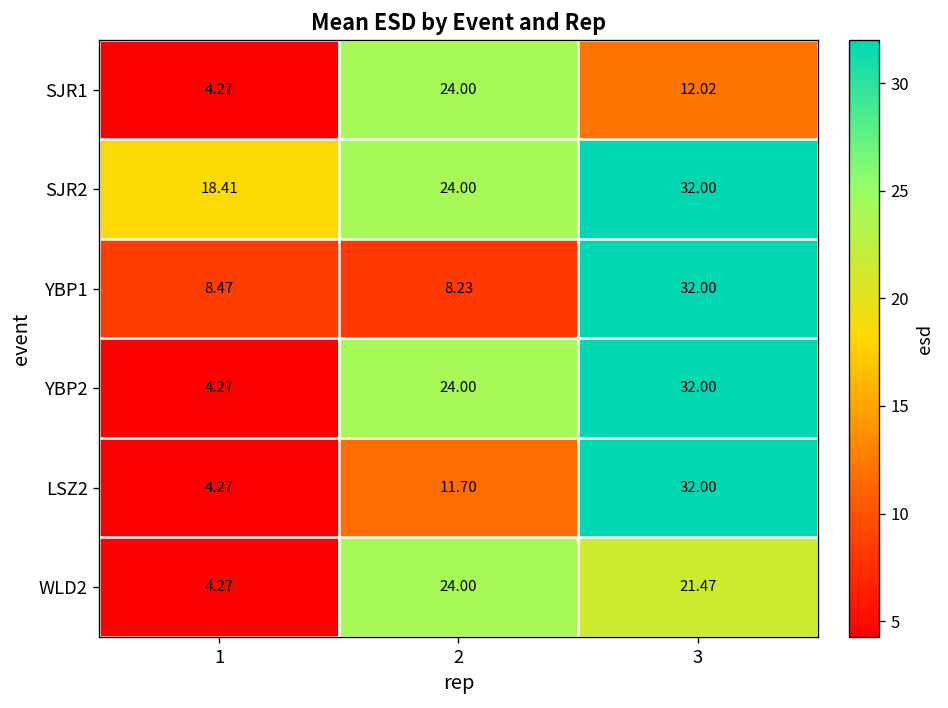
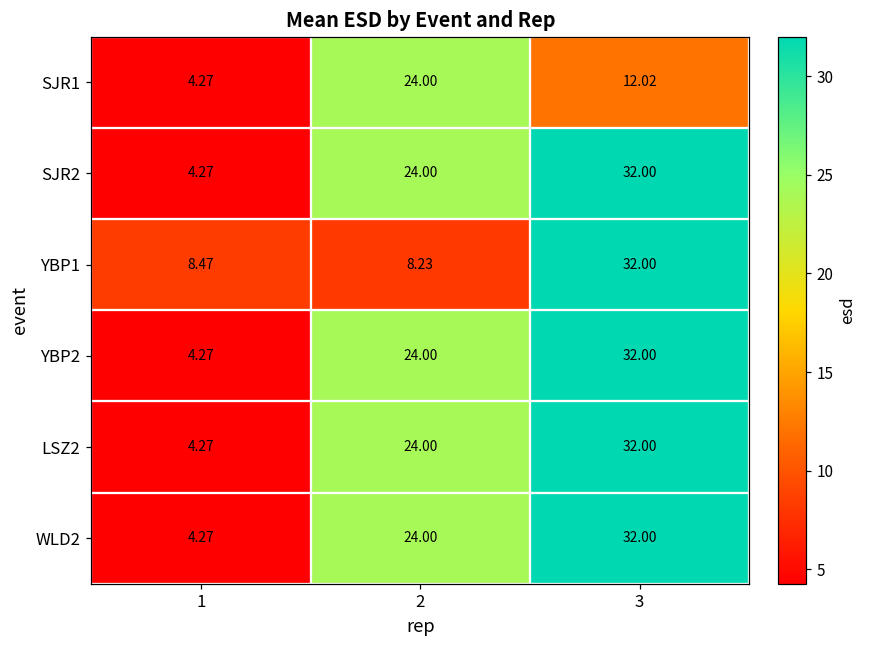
  {
    "SJR1": {
      "1": 4.27,
      "2": 24.00,
      "3": 12.02
    },
    "SJR2": {
-     "1": 18.41,
+     "1": 4.27,
      "2": 24.00,
      "3": 32.00
    },
    "YBP1": {
      "1": 8.47,
      "2": 8.23,
      "3": 32.00
    },
    "YBP2": {
      "1": 4.27,
      "2": 24.00,
      "3": 32.00
    },
    "LSZ2": {
      "1": 4.27,
-     "2": 11.70,
+     "2": 24.00,
      "3": 32.00
    },
    "WLD2": {
      "1": 4.27,
      "2": 24.00,
-     "3": 21.47
+     "3": 32.00
    }
  }
